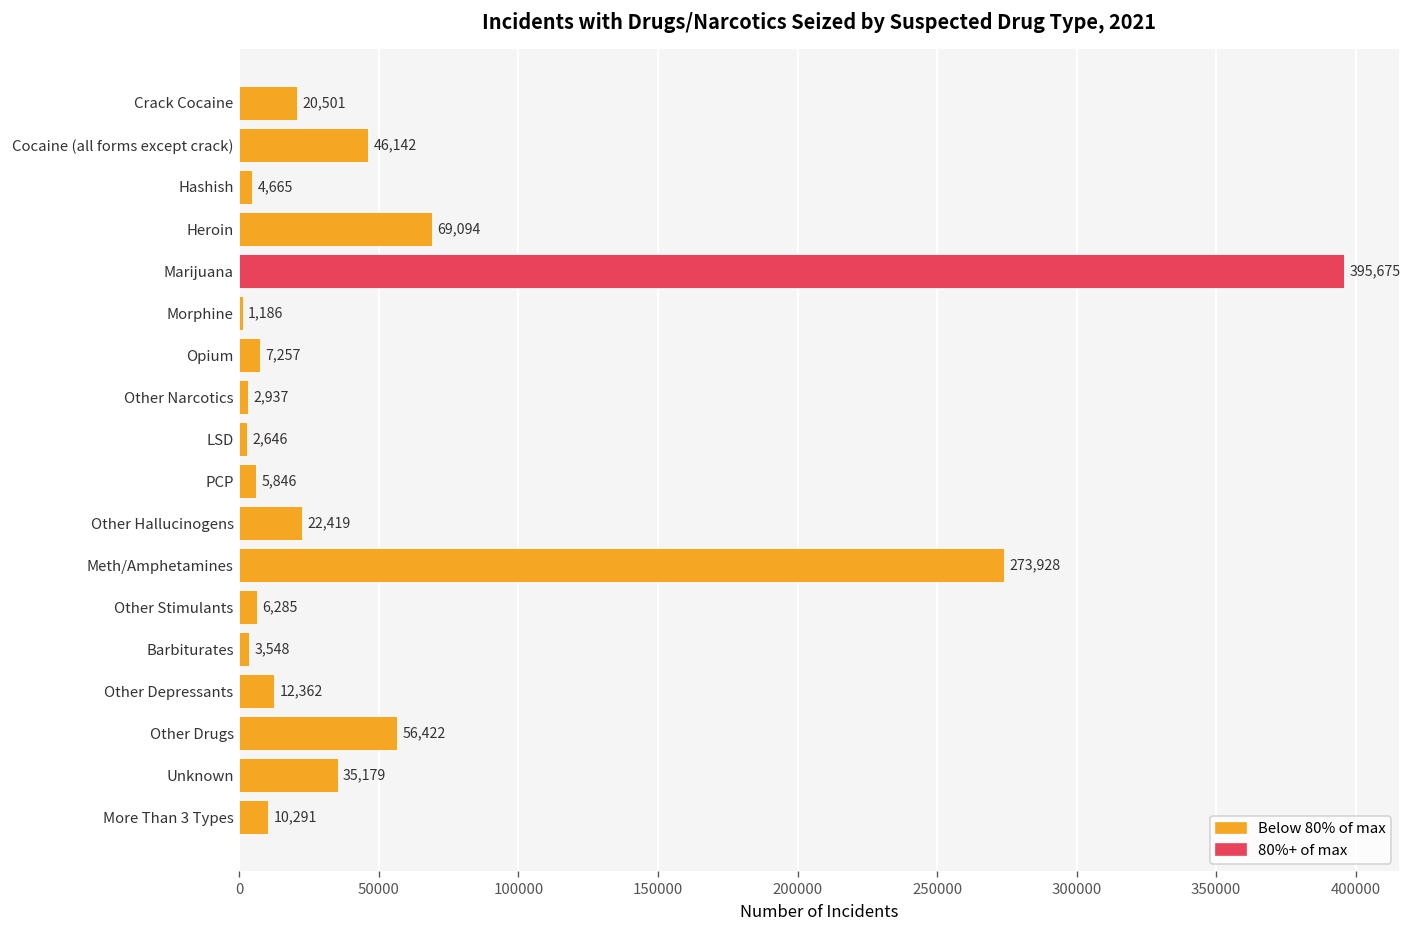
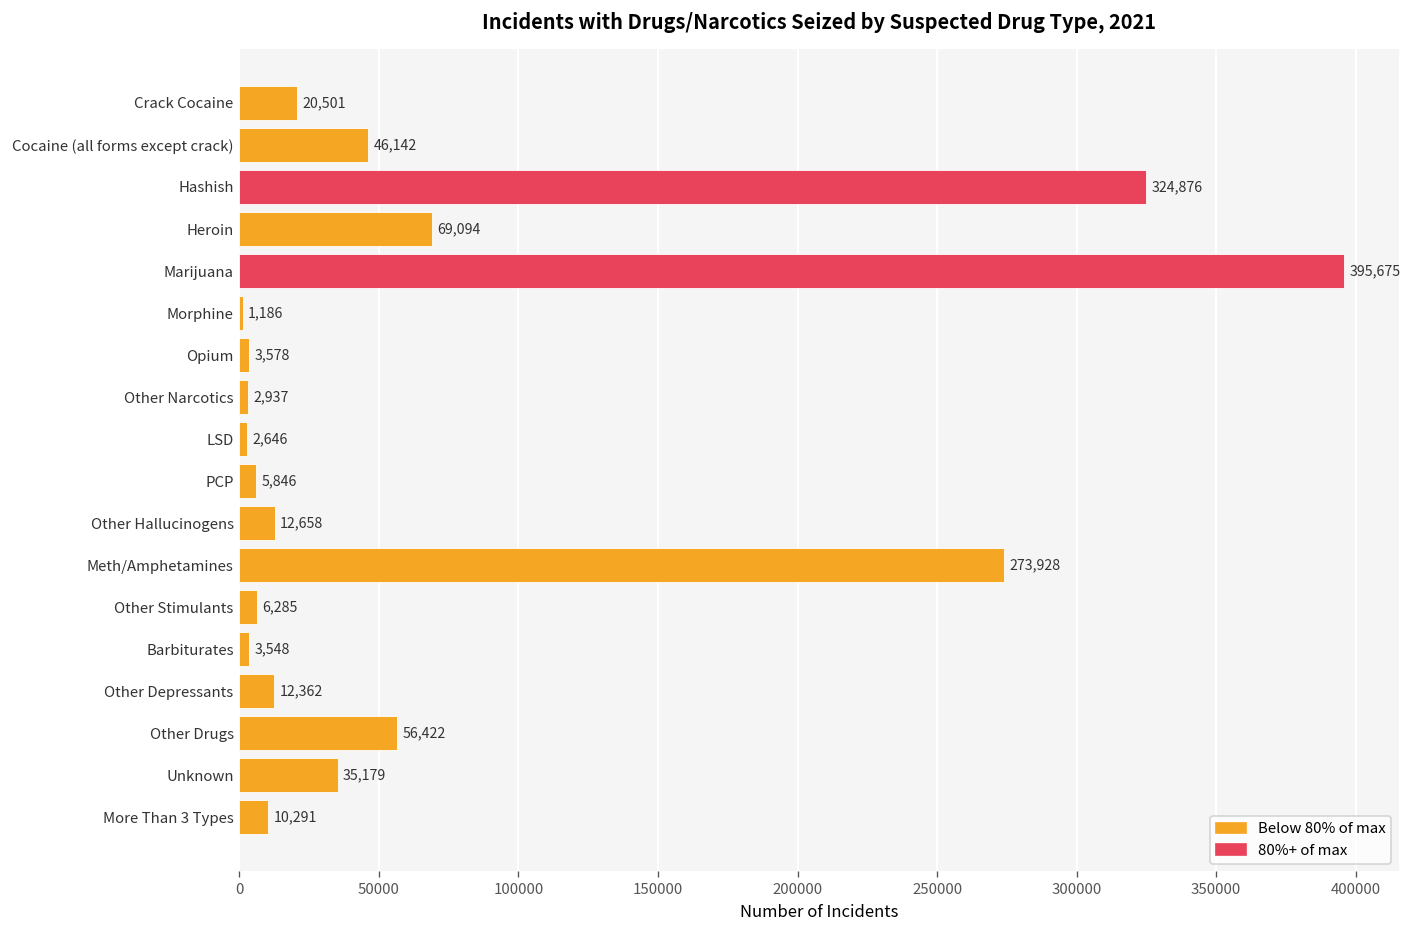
  {
    "Crack Cocaine": "20,501",
    "Cocaine (all forms except crack)": "46,142",
-   "Hashish": "4,665",
+   "Hashish": "324,876",
    "Heroin": "69,094",
    "Marijuana": "395,675",
    "Morphine": "1,186",
-   "Opium": "7,257",
+   "Opium": "3,578",
    "Other Narcotics": "2,937",
    "LSD": "2,646",
    "PCP": "5,846",
-   "Other Hallucinogens": "22,419",
+   "Other Hallucinogens": "12,658",
    "Meth/Amphetamines": "273,928",
    "Other Stimulants": "6,285",
    "Barbiturates": "3,548",
    "Other Depressants": "12,362",
    "Other Drugs": "56,422",
    "Unknown": "35,179",
    "More Than 3 Types": "10,291"
  }
